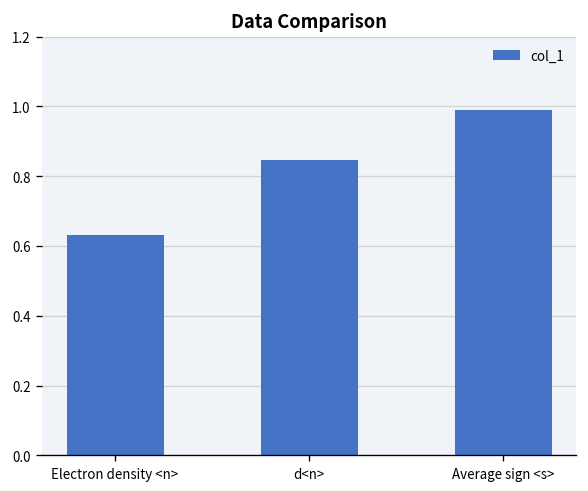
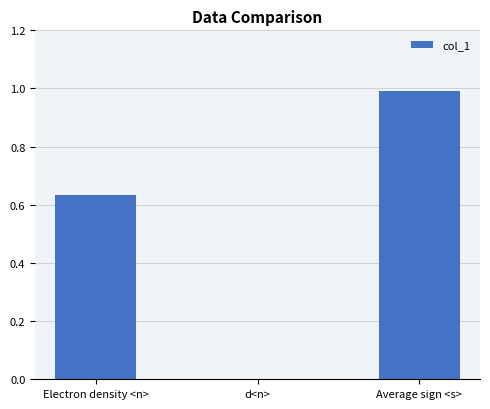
  {
    "Electron density <n>": 0.63,
-   "d<n>": 0.85,
+   "d<n>": 0.00,
    "Average sign <s>": 0.99
  }
